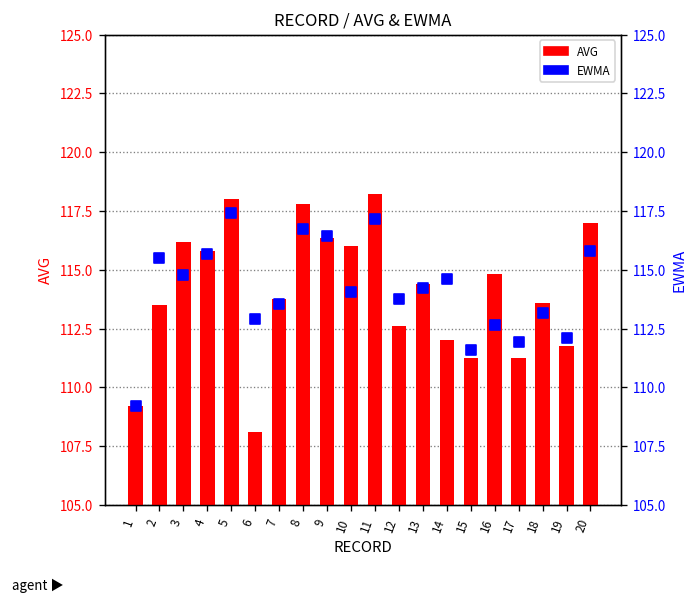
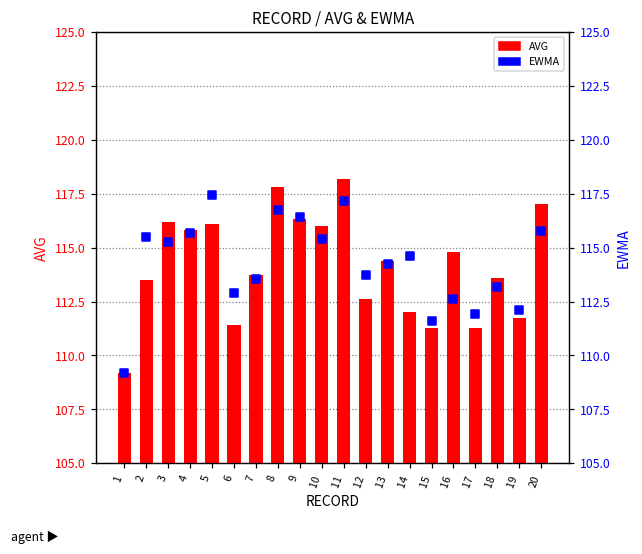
  {
    "AVG": {
      "1": 109.2,
      "2": 113.5,
      "3": 116.2,
      "4": 115.8,
-     "5": 118.0,
-     "6": 108.1,
+     "5": 116.1,
+     "6": 111.4,
      "7": 113.8,
      "8": 117.8,
      "9": 116.3,
      "10": 116.0,
      "11": 118.2,
      "12": 112.6,
      "13": 114.4,
      "14": 112.0,
      "15": 111.3,
      "16": 114.8,
      "17": 111.3,
      "18": 113.6,
      "19": 111.8,
      "20": 117.0
    },
    "EWMA": {
-     "3": 114.8,
-     "10": 114.1
+     "3": 115.3,
+     "10": 115.4
    }
  }
